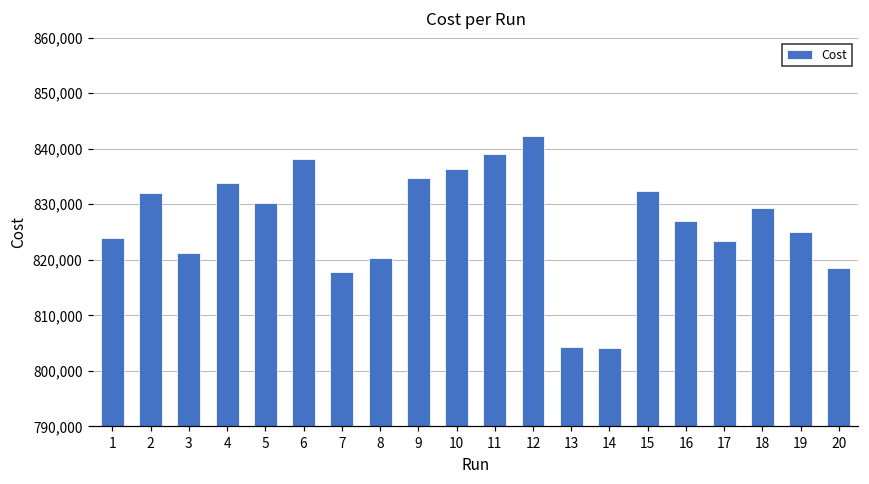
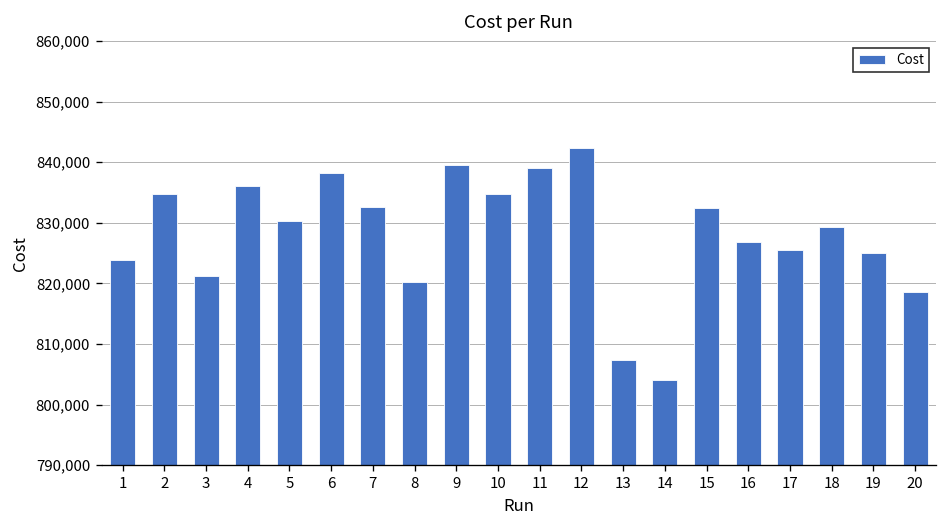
  {
    "1": "824,000",
-   "2": "832,000",
+   "2": "835,000",
    "3": "821,000",
-   "4": "834,000",
+   "4": "836,000",
    "5": "830,000",
    "6": "838,000",
-   "7": "818,000",
+   "7": "833,000",
    "8": "820,000",
-   "9": "835,000",
-   "10": "836,000",
+   "9": "840,000",
+   "10": "835,000",
    "11": "839,000",
    "12": "842,000",
-   "13": "804,000",
+   "13": "807,000",
    "14": "804,000",
    "15": "832,000",
    "16": "827,000",
-   "17": "823,000",
+   "17": "825,000",
    "18": "829,000",
    "19": "825,000",
    "20": "819,000"
  }
